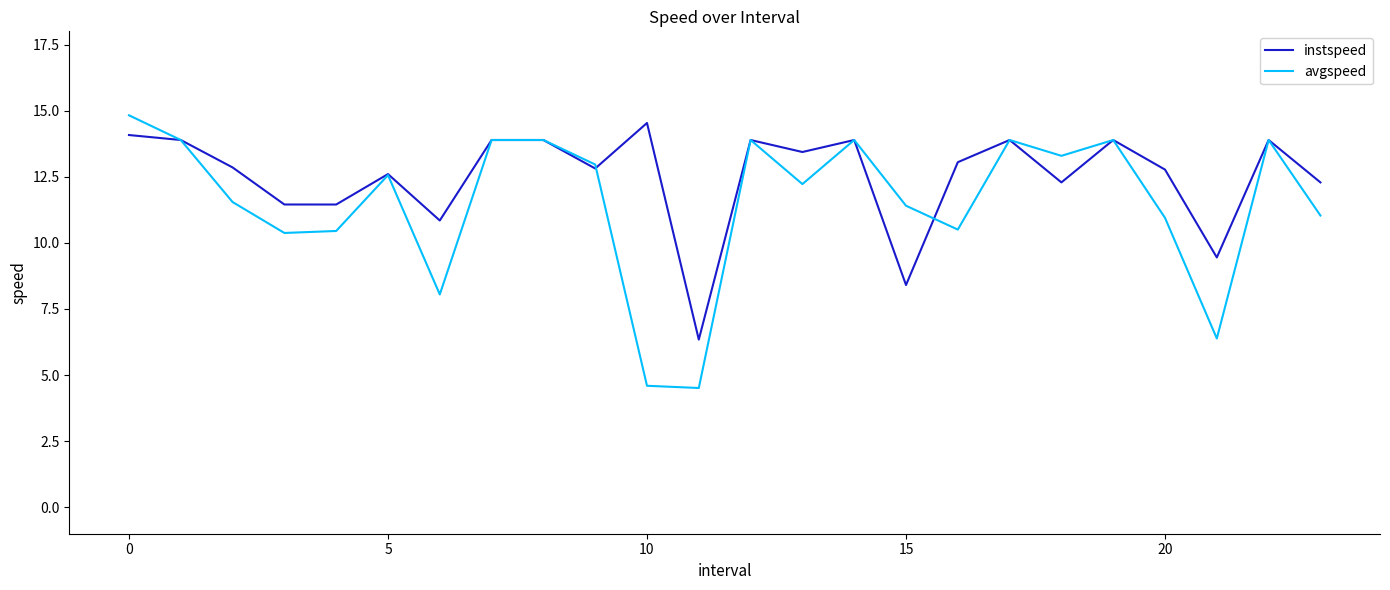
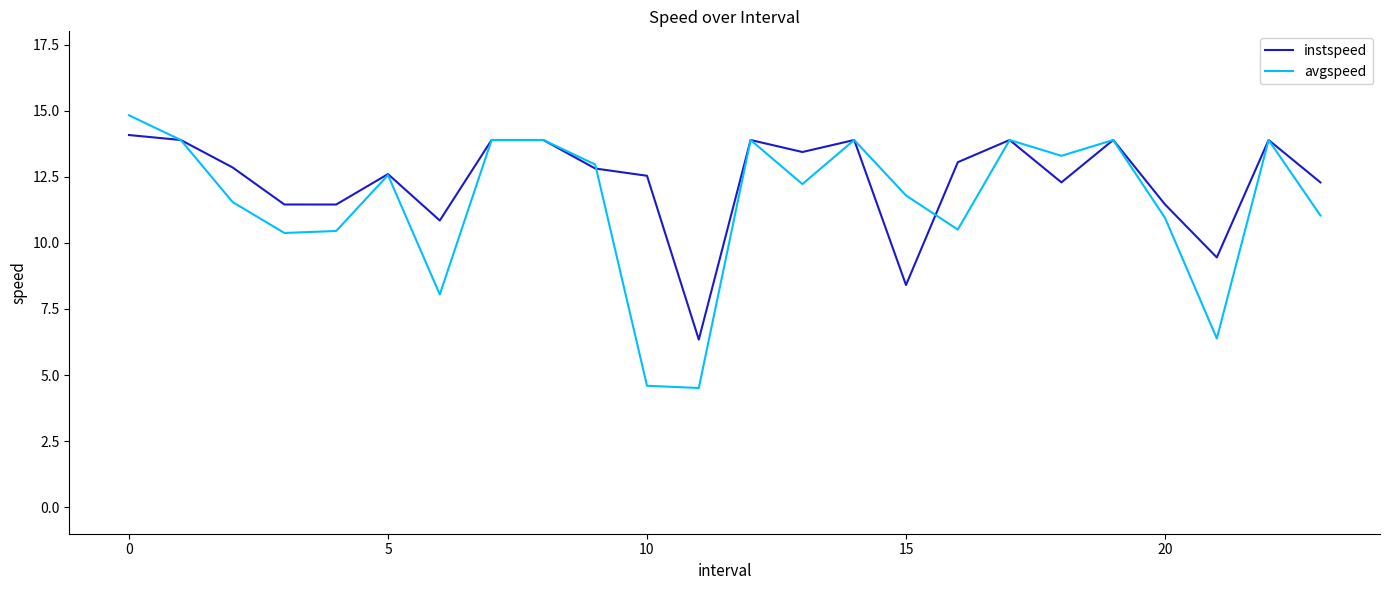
  {
    "instspeed": {
      "0": 14.1,
-     "10": 14.5,
+     "10": 12.5,
      "15": 8.4,
-     "20": 12.8
+     "20": 11.5
    },
    "avgspeed": {
      "0": 14.8,
      "10": 4.6,
-     "15": 11.4,
+     "15": 11.8,
      "20": 10.9
    }
  }
